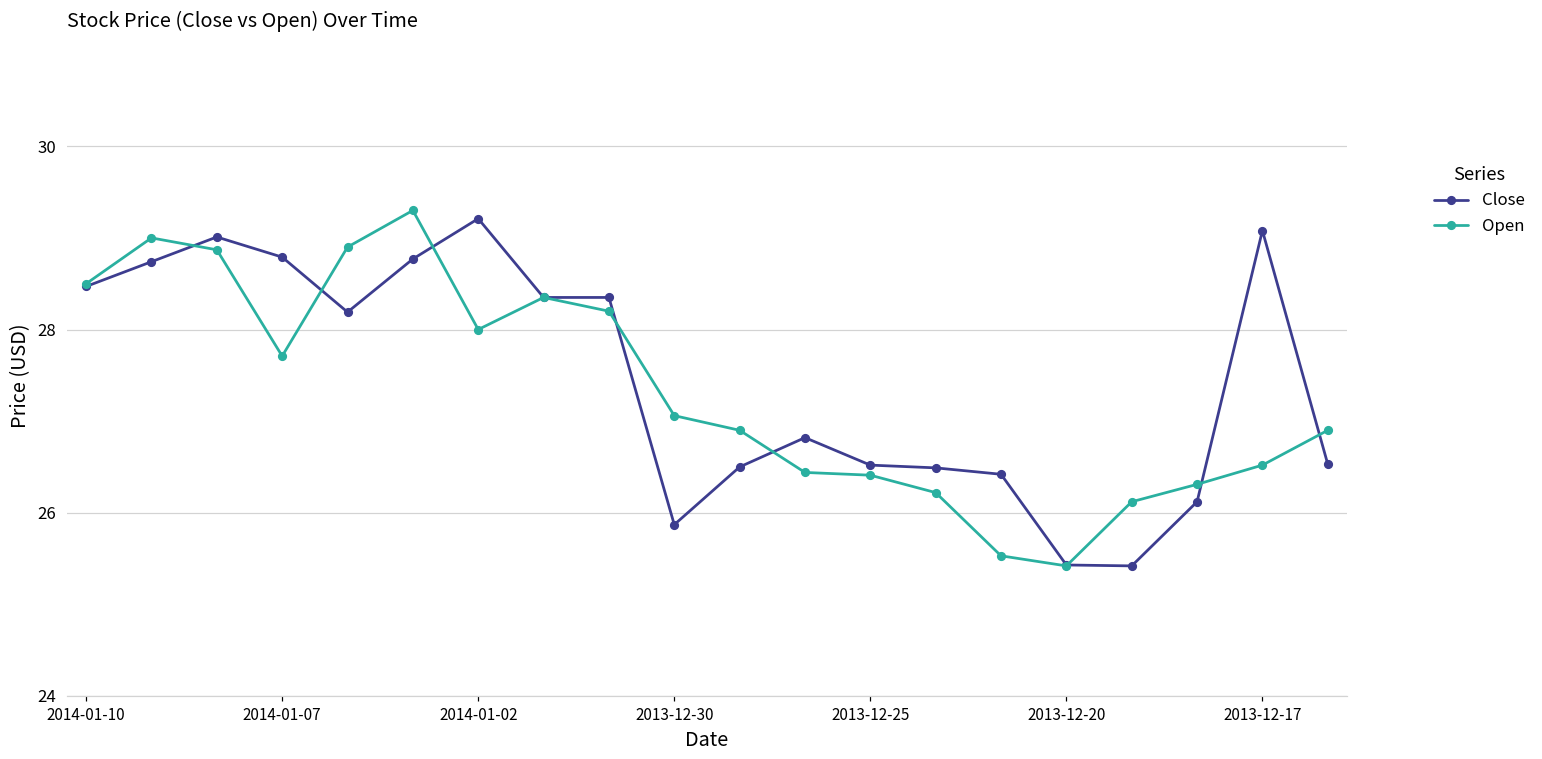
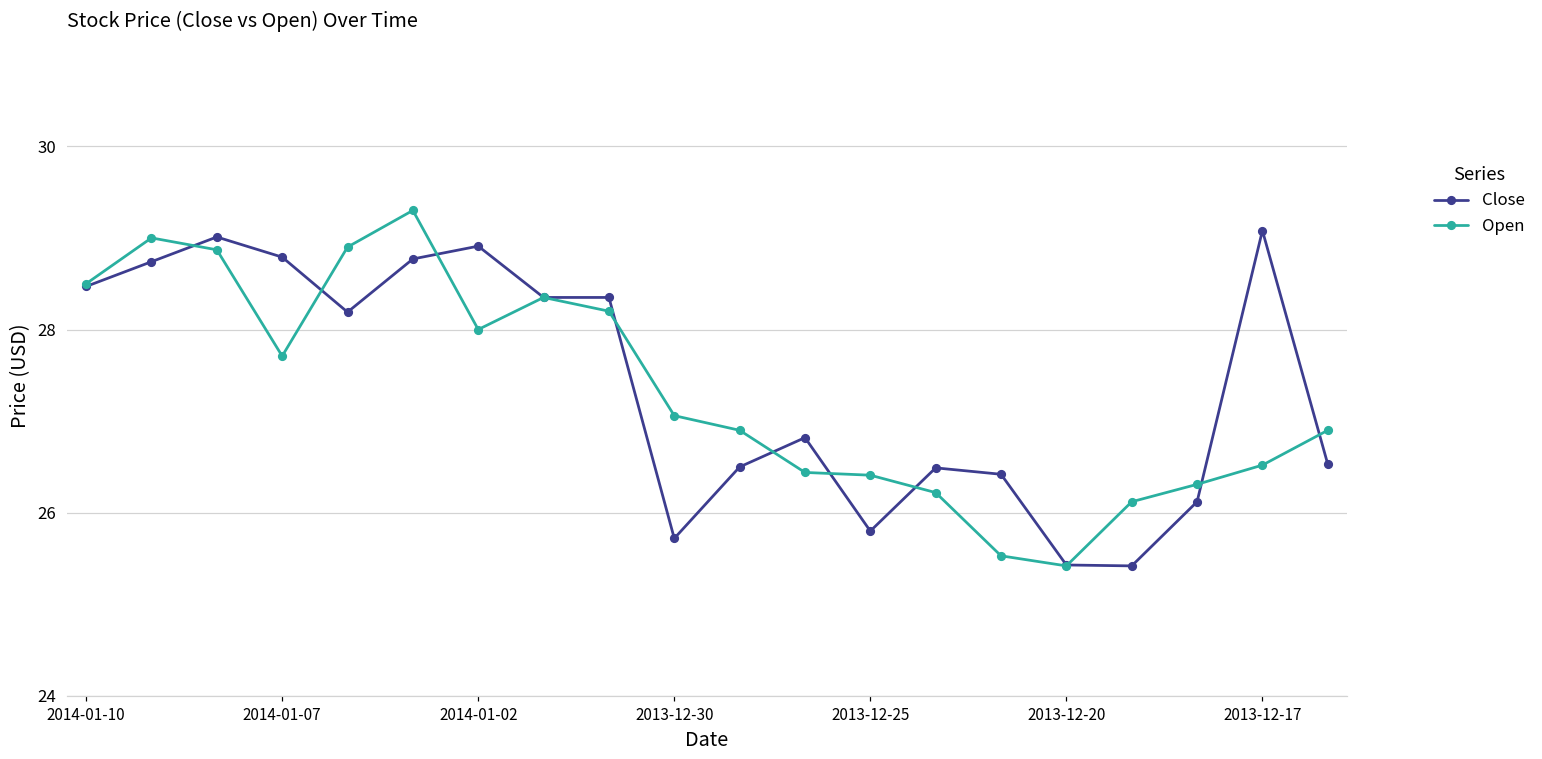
  {
    "Close": {
      "2014-01-07": 28.8,
-     "2014-01-02": 29.2,
-     "2013-12-30": 25.9,
-     "2013-12-25": 26.5,
+     "2014-01-02": 28.9,
+     "2013-12-30": 25.7,
+     "2013-12-25": 25.8,
      "2013-12-17": 29.1
    },
    "Open": {
      "2014-01-07": 27.7,
      "2014-01-02": 28.0,
      "2013-12-30": 27.1,
      "2013-12-25": 26.4,
      "2013-12-17": 26.5
    }
  }
